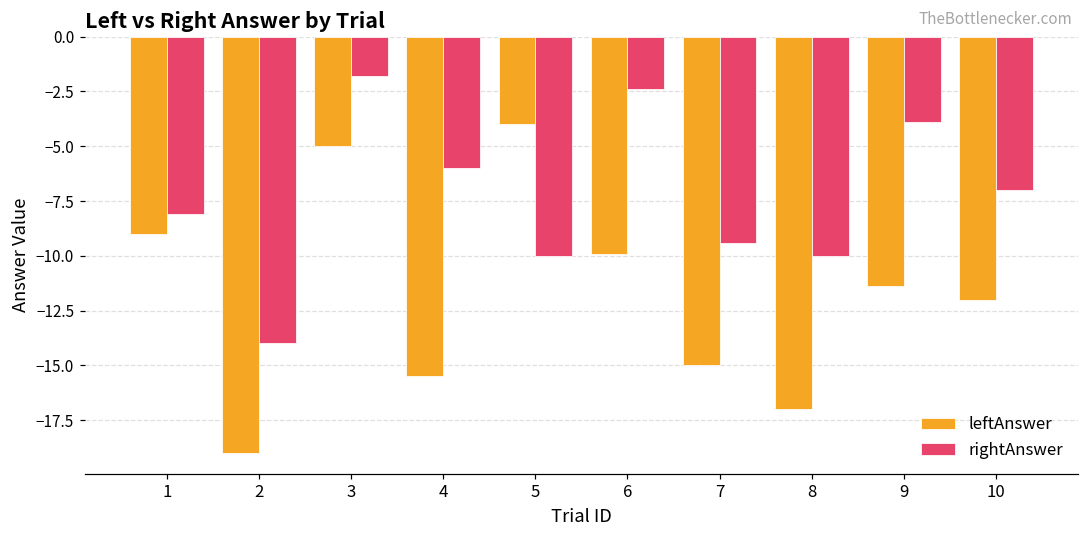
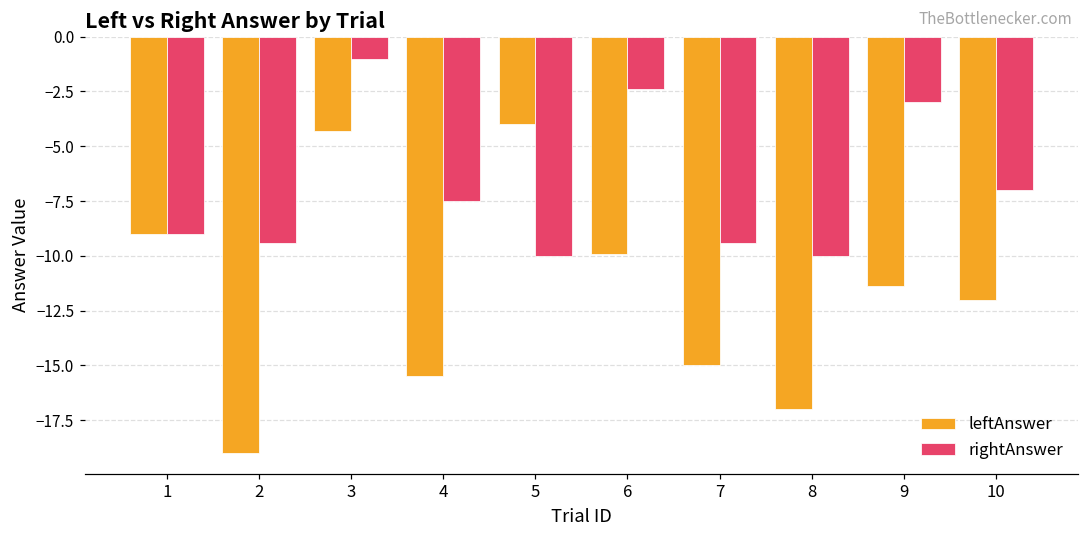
  {
    "leftAnswer": {
      "1": -9.0,
      "2": -19.0,
-     "3": -5.0,
+     "3": -4.3,
      "4": -15.5,
      "5": -4.0,
      "6": -9.9,
      "7": -15.0,
      "8": -17.0,
      "9": -11.4,
      "10": -12.0
    },
    "rightAnswer": {
-     "1": -8.1,
-     "2": -14.0,
-     "3": -1.8,
-     "4": -6.0,
+     "1": -9.0,
+     "2": -9.4,
+     "3": -1.0,
+     "4": -7.5,
      "5": -10.0,
      "6": -2.4,
      "7": -9.4,
      "8": -10.0,
-     "9": -3.9,
+     "9": -3.0,
      "10": -7.0
    }
  }
